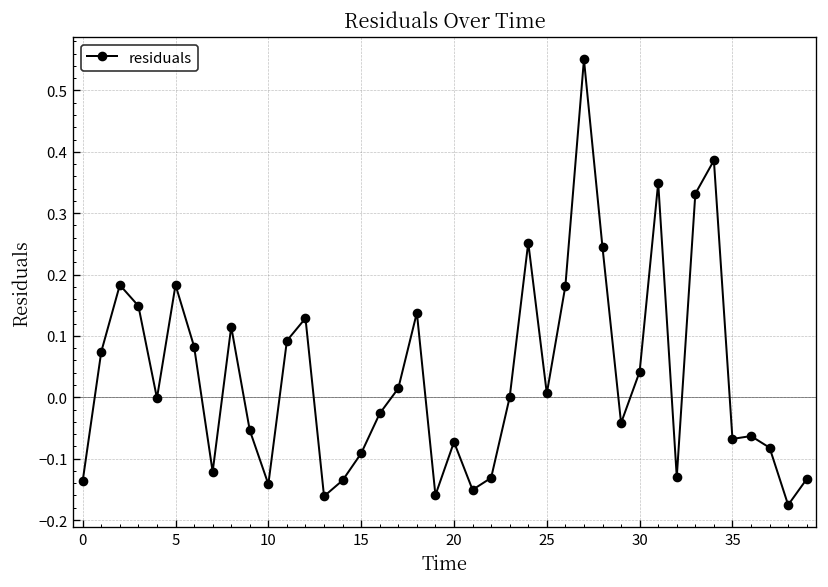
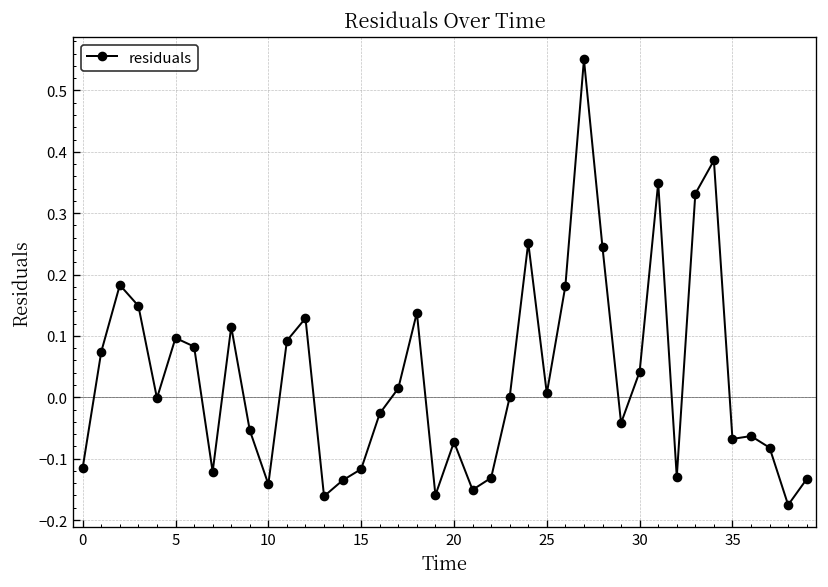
  {
-   "0": -0.14,
-   "5": 0.18,
+   "0": -0.11,
+   "5": 0.10,
    "10": -0.14,
-   "15": -0.09,
+   "15": -0.12,
    "20": -0.07,
    "25": 0.01,
    "30": 0.04,
    "35": -0.07
  }
